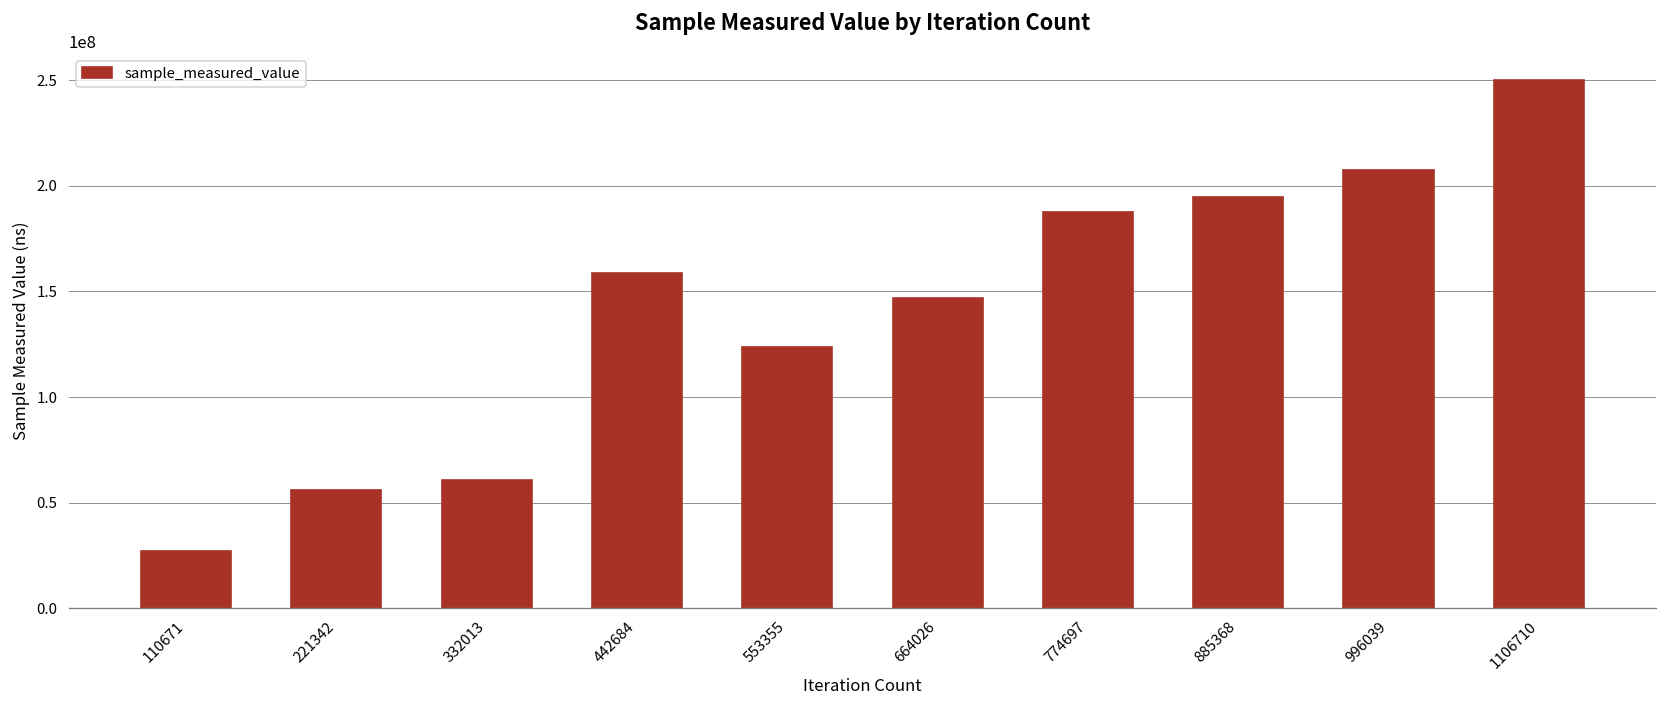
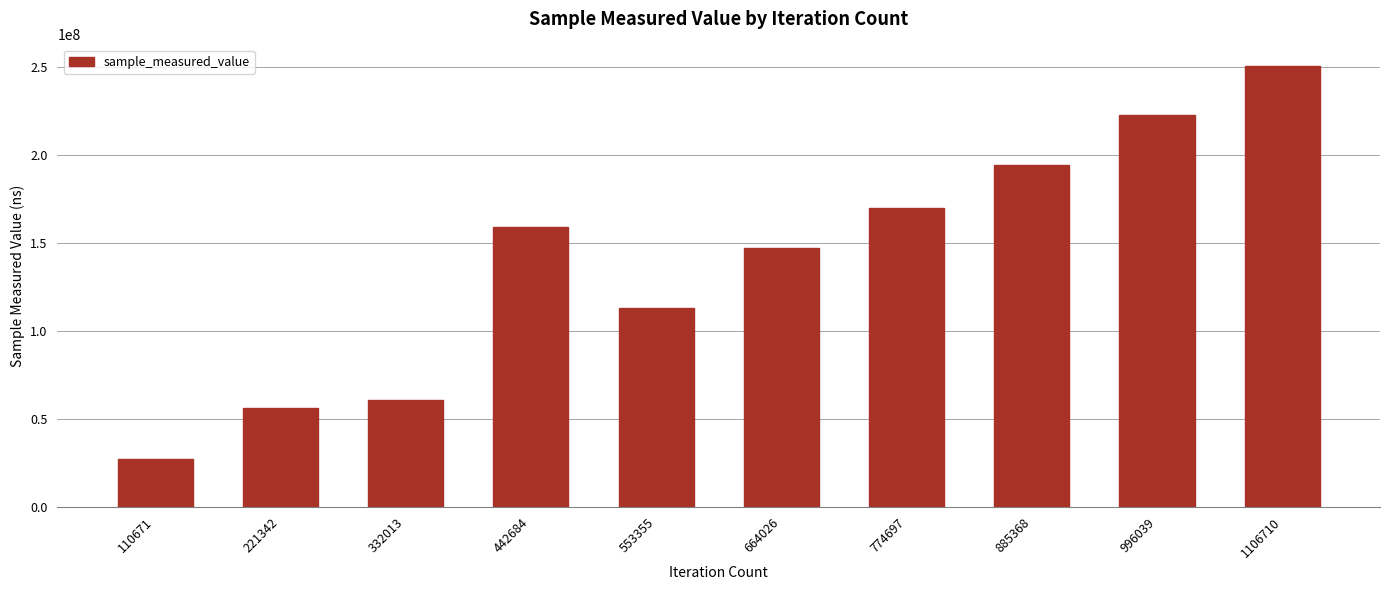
  {
    "110671": 27000000,
    "221342": 56000000,
    "332013": 61000000,
    "442684": 159000000,
-   "553355": 124000000,
+   "553355": 113000000,
    "664026": 147000000,
-   "774697": 188000000,
+   "774697": 170000000,
    "885368": 194000000,
-   "996039": 207000000,
+   "996039": 223000000,
    "1106710": 250000000
  }
